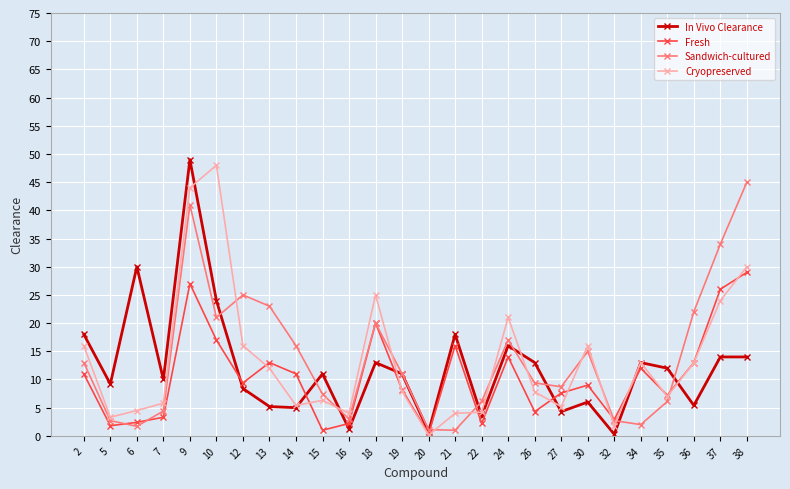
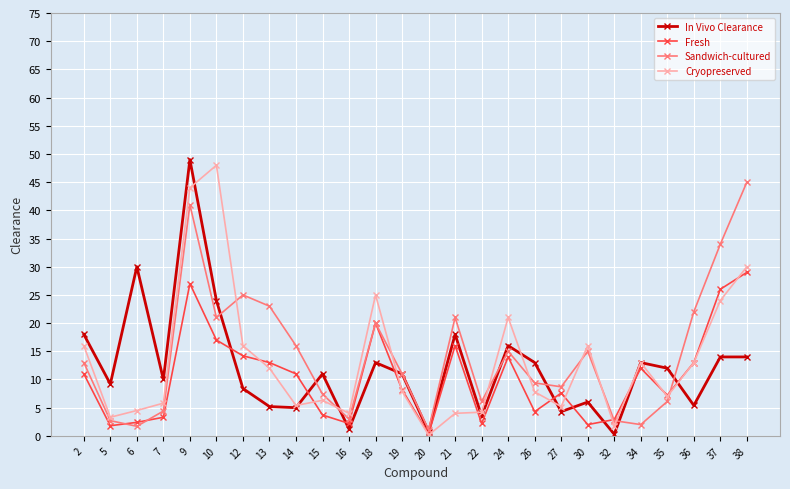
  {
    "In Vivo Clearance": {
      "2": 18,
      "5": 9,
      "6": 30,
      "7": 10,
      "9": 49,
      "10": 24,
      "12": 8,
      "13": 5,
      "15": 11,
      "16": 1,
      "18": 13,
      "21": 18,
      "22": 4,
      "24": 16,
      "26": 13,
      "27": 4,
      "30": 6,
      "32": 0,
      "35": 12,
      "36": 5,
      "37": 14,
      "38": 14
    },
    "Fresh": {
      "2": 11,
      "5": 2,
      "6": 2,
      "7": 3,
      "9": 27,
      "10": 17,
-     "12": 9,
+     "12": 14,
      "13": 13,
      "14": 11,
-     "15": 1,
+     "15": 4,
      "16": 2,
      "21": 16,
      "22": 2,
      "24": 14,
      "26": 4,
      "27": 8,
-     "30": 9,
+     "30": 2,
      "34": 12,
      "37": 26,
      "38": 29
    },
    "Sandwich-cultured": {
      "2": 13,
      "5": 3,
      "6": 2,
      "7": 4,
      "9": 41,
      "10": 21,
      "12": 25,
      "13": 23,
      "14": 16,
      "15": 7,
      "16": 3,
-     "21": 1,
+     "21": 21,
      "22": 6,
-     "24": 17,
+     "24": 15,
      "26": 9,
      "27": 9,
      "30": 15,
      "34": 2,
      "35": 6,
      "36": 22,
      "37": 34,
      "38": 45
    },
    "Cryopreserved": {
      "2": 16,
      "5": 3,
      "6": 5,
      "7": 6,
      "9": 44,
      "10": 48,
      "12": 16,
      "13": 12,
      "15": 6,
      "16": 4,
      "18": 25,
      "21": 4,
      "22": 4,
      "24": 21,
      "26": 8,
      "27": 5,
      "30": 16,
      "32": 2,
      "37": 24,
      "38": 30
    }
  }
